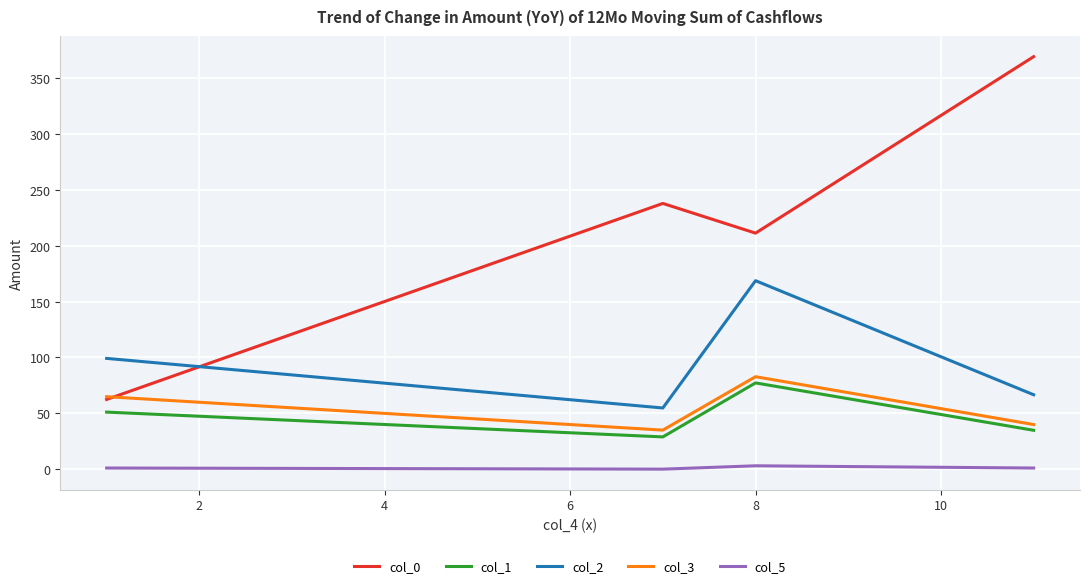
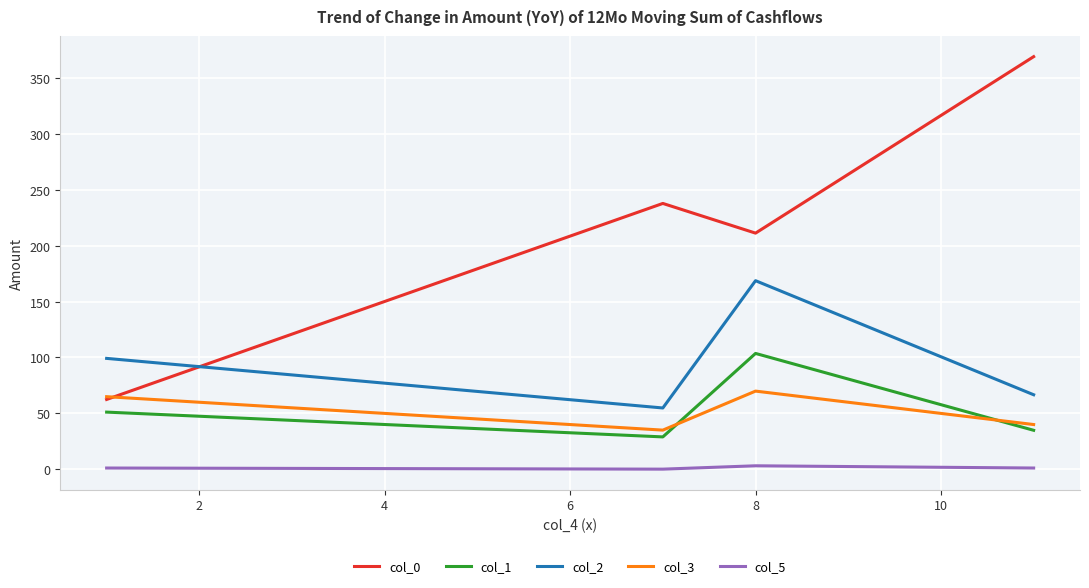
  {
    "col_0": {
      "8": 211
    },
    "col_1": {
-     "8": 77
+     "8": 104
    },
    "col_2": {
      "8": 169
    },
    "col_3": {
-     "8": 83
+     "8": 70
    },
    "col_5": {
      "8": 3
    }
  }
